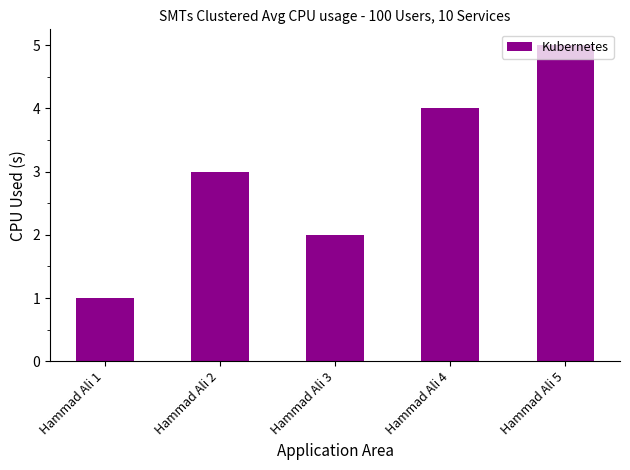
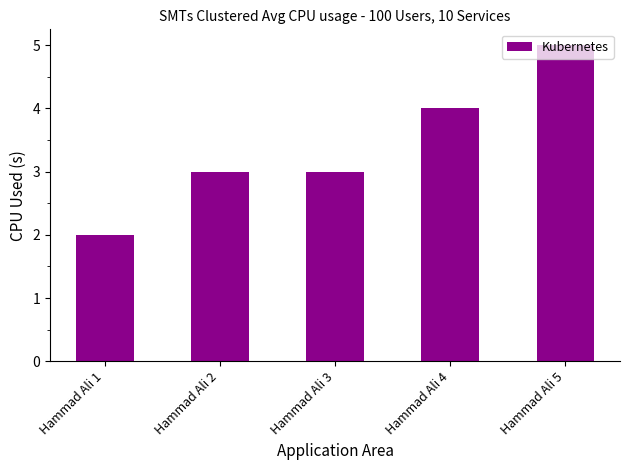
  {
-   "Hammad Ali 1": 1,
+   "Hammad Ali 1": 2,
    "Hammad Ali 2": 3,
-   "Hammad Ali 3": 2,
+   "Hammad Ali 3": 3,
    "Hammad Ali 4": 4
  }
